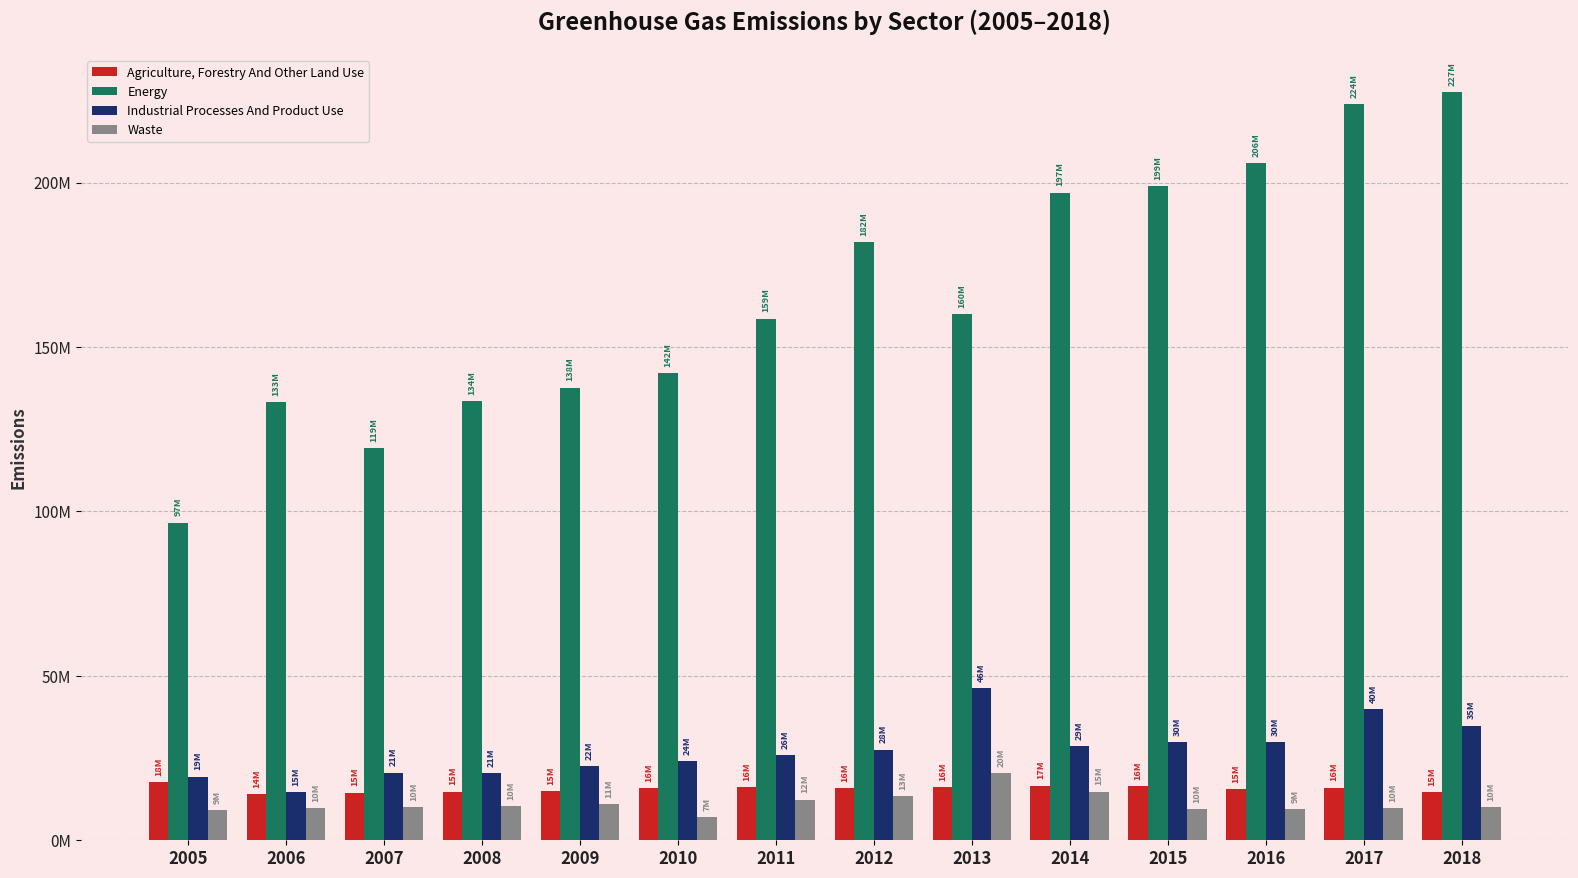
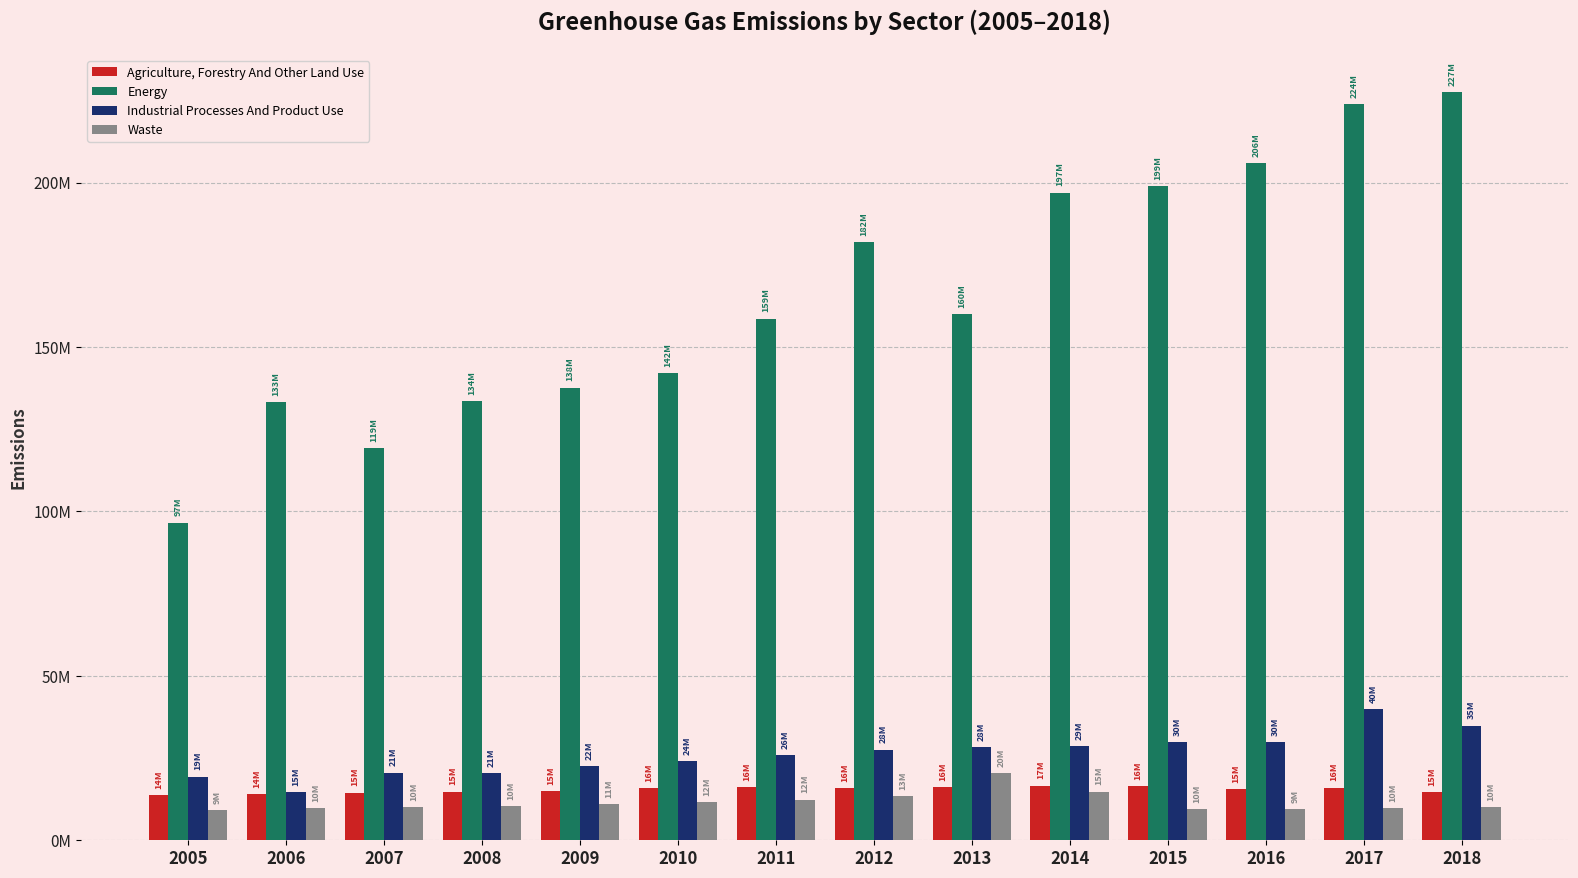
  {
    "Agriculture, Forestry And Other Land Use": {
-     "2005": "18M",
+     "2005": "14M",
      "2006": "14M",
      "2007": "15M",
      "2008": "15M",
      "2009": "15M",
      "2010": "16M",
      "2011": "16M",
      "2012": "16M",
      "2013": "16M",
      "2014": "17M",
      "2015": "16M",
      "2016": "15M",
      "2017": "16M",
      "2018": "15M"
    },
    "Energy": {
      "2005": "97M",
      "2006": "133M",
      "2007": "119M",
      "2008": "134M",
      "2009": "138M",
      "2010": "142M",
      "2011": "159M",
      "2012": "182M",
      "2013": "160M",
      "2014": "197M",
      "2015": "199M",
      "2016": "206M",
      "2017": "224M",
      "2018": "227M"
    },
    "Industrial Processes And Product Use": {
      "2005": "19M",
      "2006": "15M",
      "2007": "21M",
      "2008": "21M",
      "2009": "22M",
      "2010": "24M",
      "2011": "26M",
      "2012": "28M",
-     "2013": "46M",
+     "2013": "28M",
      "2014": "29M",
      "2015": "30M",
      "2016": "30M",
      "2017": "40M",
      "2018": "35M"
    },
    "Waste": {
      "2005": "9M",
      "2006": "10M",
      "2007": "10M",
      "2008": "10M",
      "2009": "11M",
-     "2010": "7M",
+     "2010": "12M",
      "2011": "12M",
      "2012": "13M",
      "2013": "20M",
      "2014": "15M",
      "2015": "10M",
      "2016": "9M",
      "2017": "10M",
      "2018": "10M"
    }
  }
